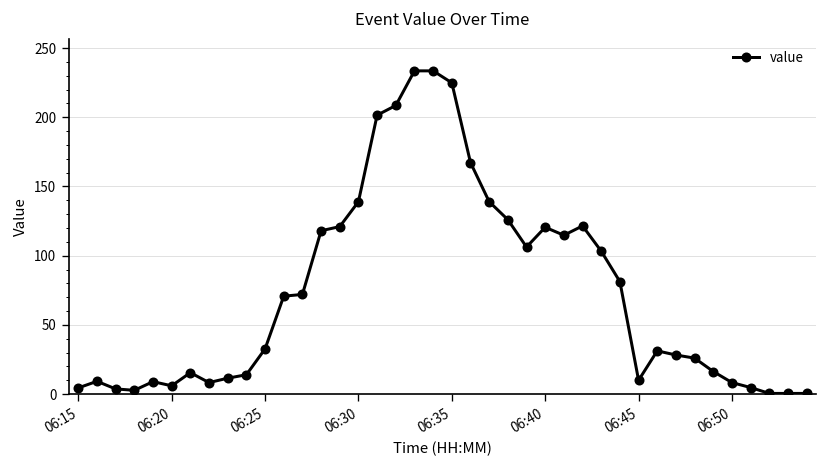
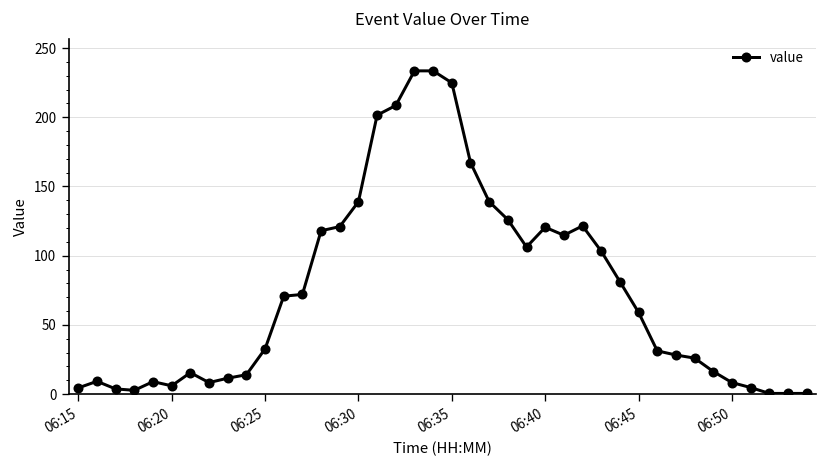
  {
    "06:15": 5,
    "06:20": 6,
    "06:25": 33,
    "06:30": 139,
    "06:35": 225,
    "06:40": 121,
-   "06:45": 10,
+   "06:45": 59,
    "06:50": 8
  }
